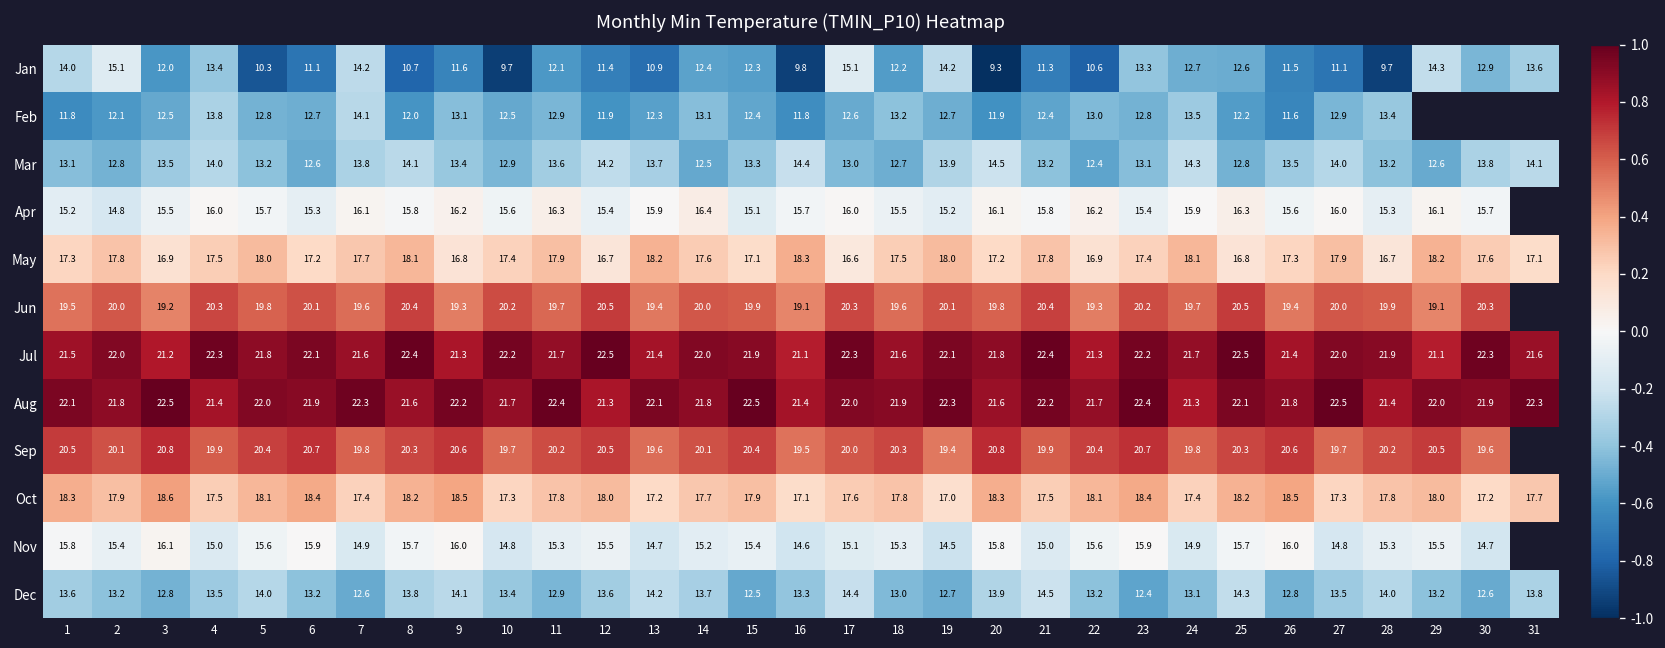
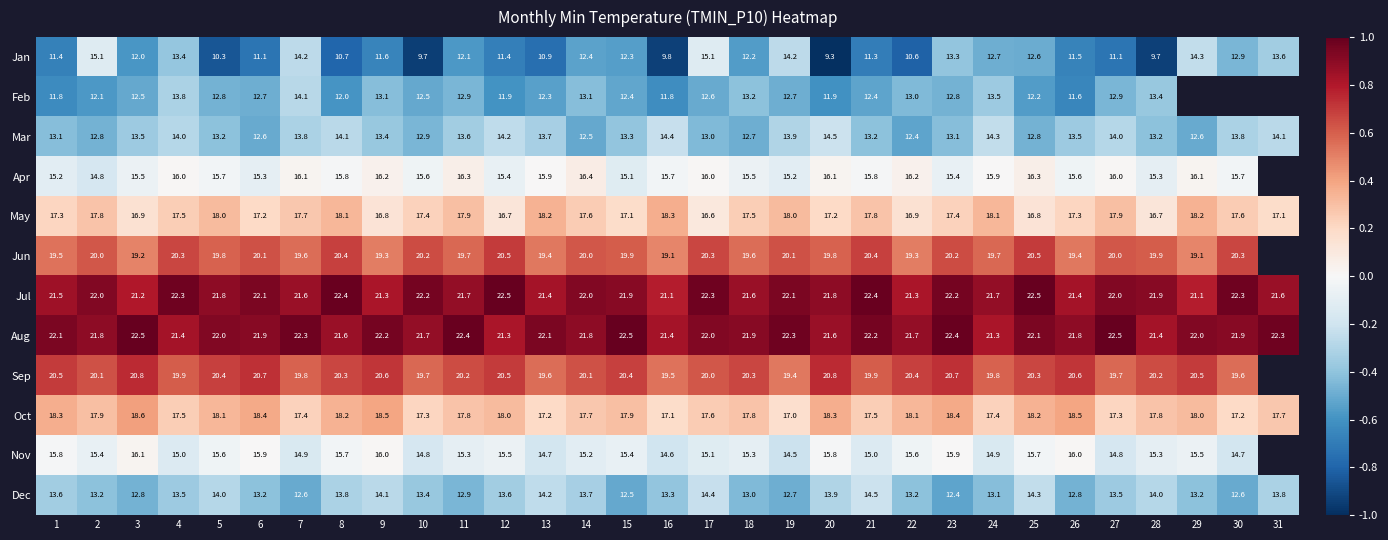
  {
    "Jan": {
-     "1": 14.0,
+     "1": 11.4,
      "2": 15.1,
      "3": 12.0,
      "4": 13.4,
      "5": 10.3,
      "6": 11.1,
      "7": 14.2,
      "8": 10.7,
      "9": 11.6,
      "10": 9.7,
      "11": 12.1,
      "12": 11.4,
      "13": 10.9,
      "14": 12.4,
      "15": 12.3,
      "16": 9.8,
      "17": 15.1,
      "18": 12.2,
      "19": 14.2,
      "20": 9.3,
      "21": 11.3,
      "22": 10.6,
      "23": 13.3,
      "24": 12.7,
      "25": 12.6,
      "26": 11.5,
      "27": 11.1,
      "28": 9.7,
      "29": 14.3,
      "30": 12.9,
      "31": 13.6
    }
  }
